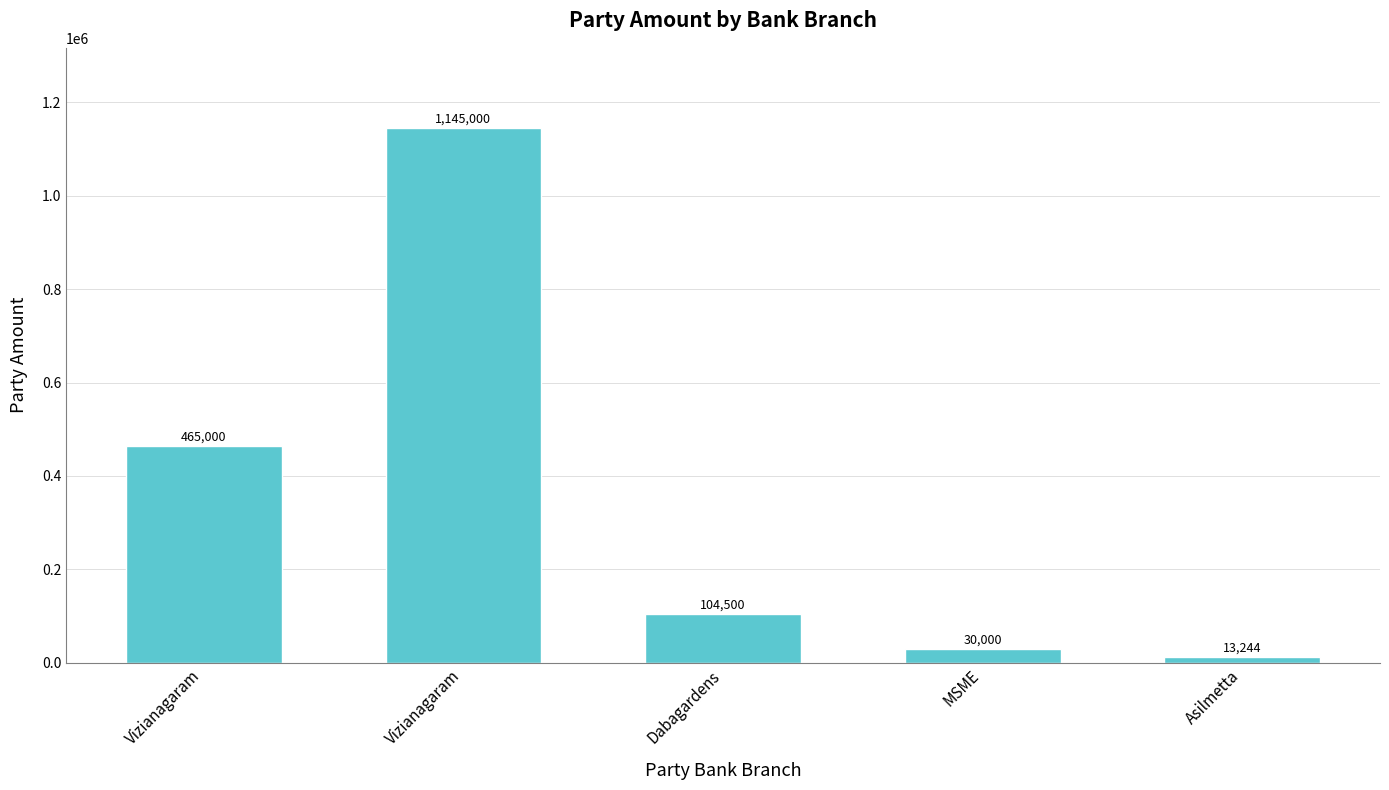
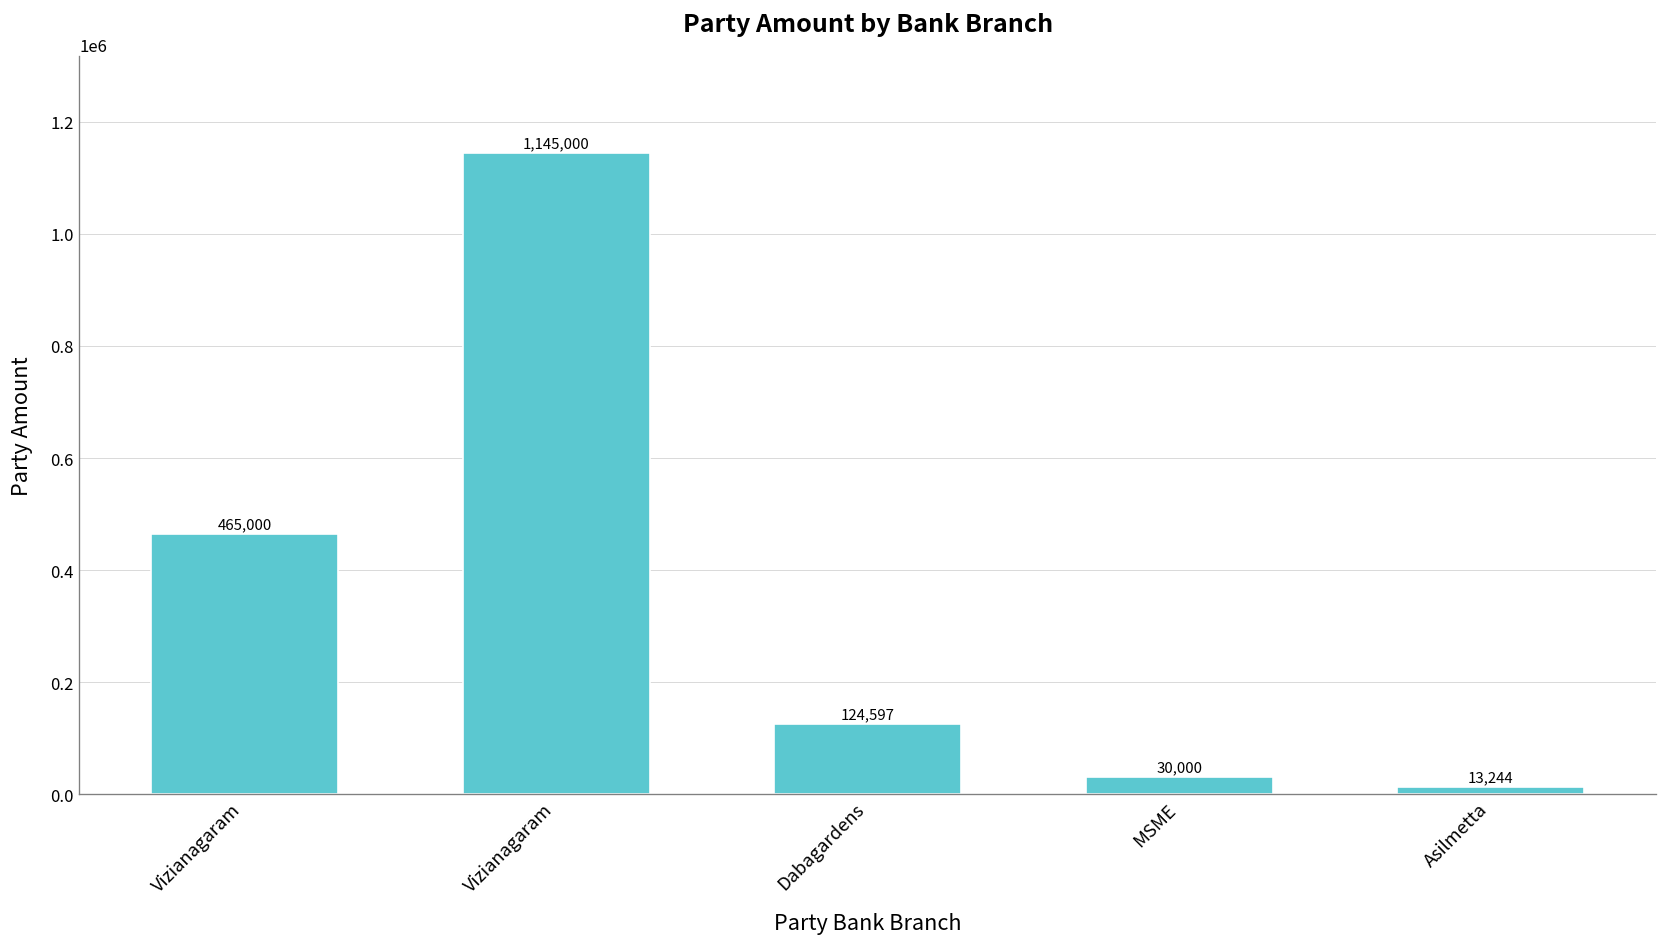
  {
-   "Dabagardens": "104,500",
+   "Dabagardens": "124,597",
    "MSME": "30,000",
    "Asilmetta": "13,244"
  }
